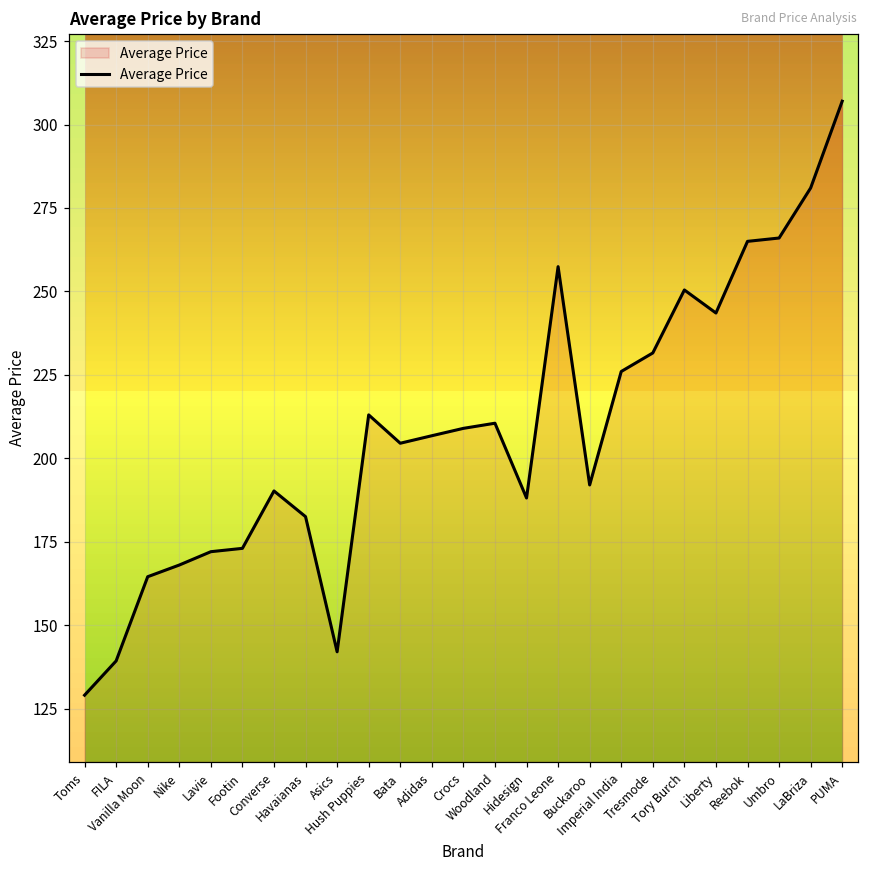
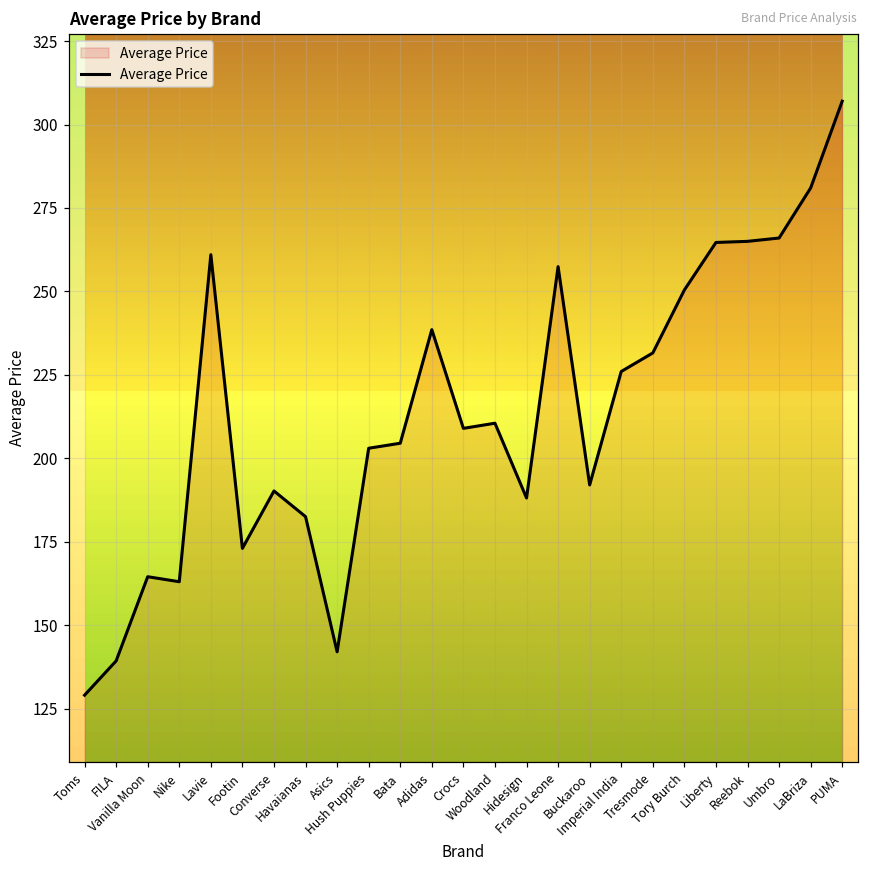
  {
    "Toms": 129,
    "FILA": 139,
    "Vanilla Moon": 165,
-   "Nike": 168,
-   "Lavie": 172,
+   "Nike": 163,
+   "Lavie": 261,
    "Footin": 173,
    "Converse": 190,
    "Havaianas": 183,
    "Asics": 142,
-   "Hush Puppies": 213,
+   "Hush Puppies": 203,
    "Bata": 205,
-   "Adidas": 207,
+   "Adidas": 239,
    "Crocs": 209,
    "Woodland": 211,
    "Hidesign": 188,
    "Franco Leone": 257,
    "Buckaroo": 192,
    "Imperial India": 226,
    "Tresmode": 232,
    "Tory Burch": 250,
-   "Liberty": 244,
+   "Liberty": 265,
    "Reebok": 265,
    "Umbro": 266,
    "LaBriza": 281,
    "PUMA": 307
  }
